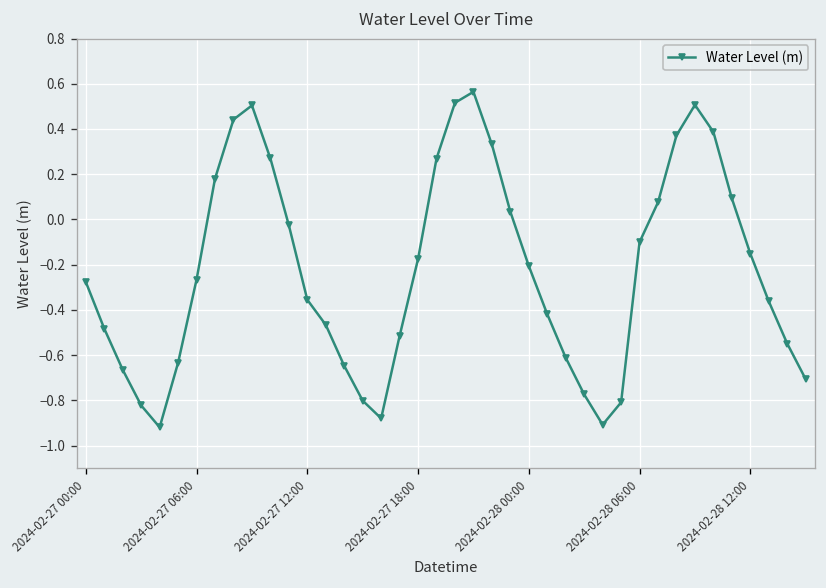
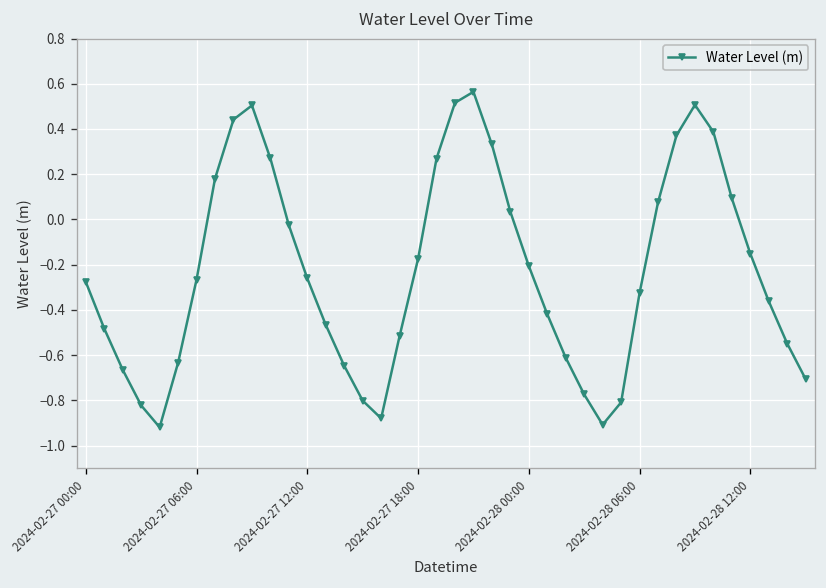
  {
    "2024-02-27 00:00": -0.28,
    "2024-02-27 06:00": -0.27,
-   "2024-02-27 12:00": -0.36,
+   "2024-02-27 12:00": -0.26,
    "2024-02-27 18:00": -0.17,
    "2024-02-28 00:00": -0.21,
-   "2024-02-28 06:00": -0.10,
+   "2024-02-28 06:00": -0.33,
    "2024-02-28 12:00": -0.15
  }
